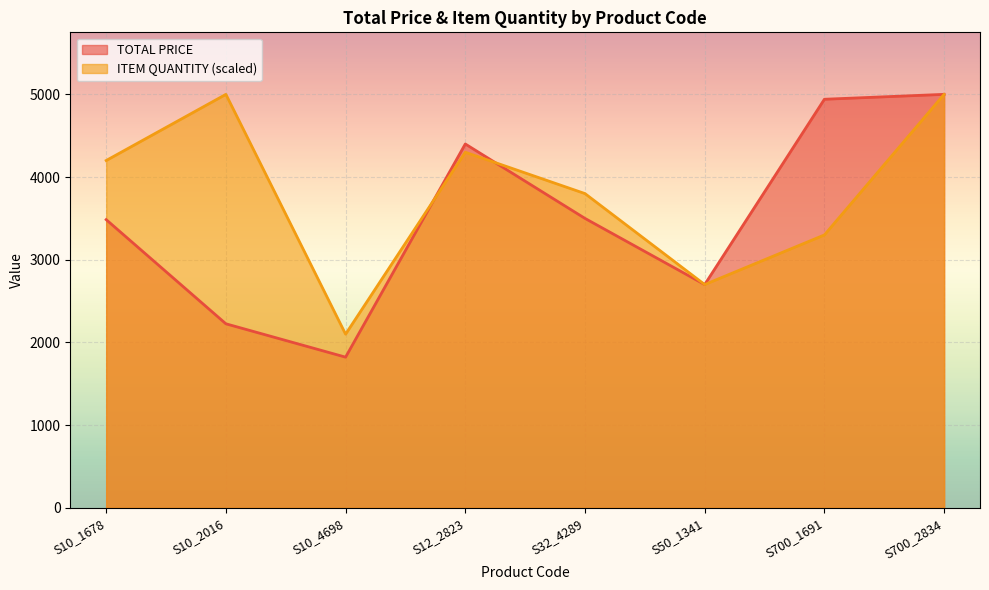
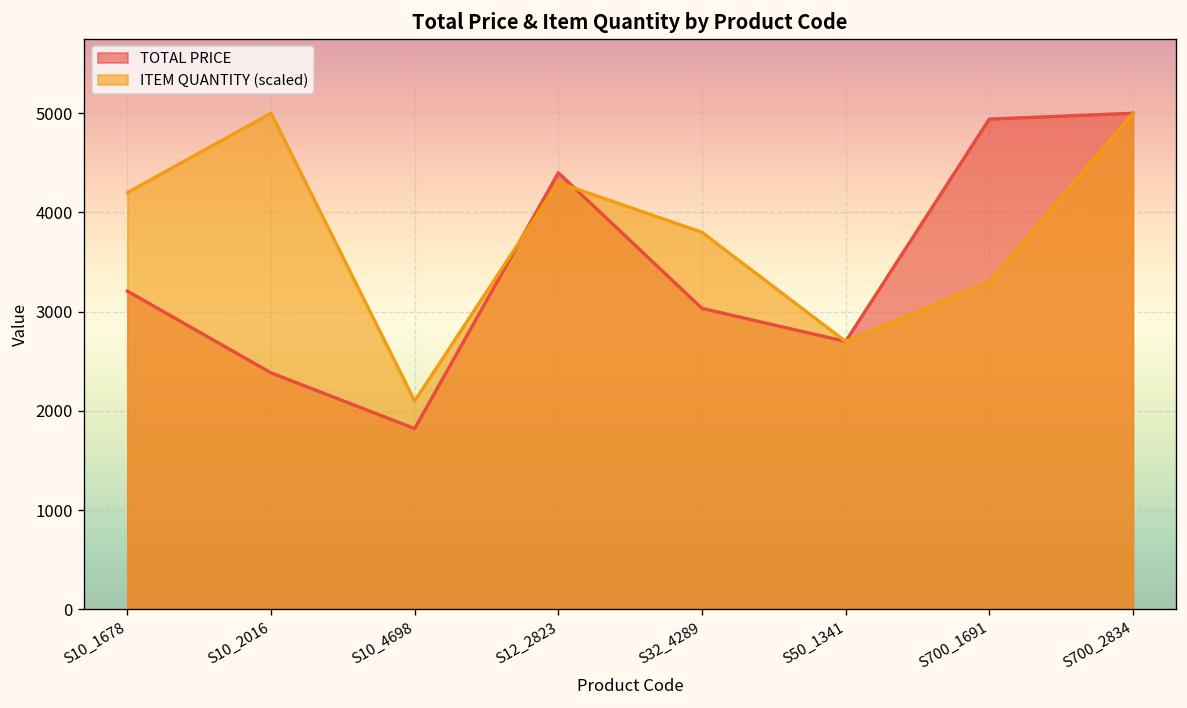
  {
    "TOTAL PRICE": {
-     "S10_1678": 3500,
-     "S10_2016": 2200,
+     "S10_1678": 3200,
+     "S10_2016": 2400,
      "S10_4698": 1800,
      "S12_2823": 4400,
-     "S32_4289": 3500,
+     "S32_4289": 3000,
      "S700_1691": 4900
    },
    "ITEM QUANTITY (scaled)": {
      "S10_1678": 4200,
      "S10_2016": 5000,
      "S10_4698": 2100,
      "S12_2823": 4300,
      "S32_4289": 3800,
      "S700_1691": 3300
    }
  }
